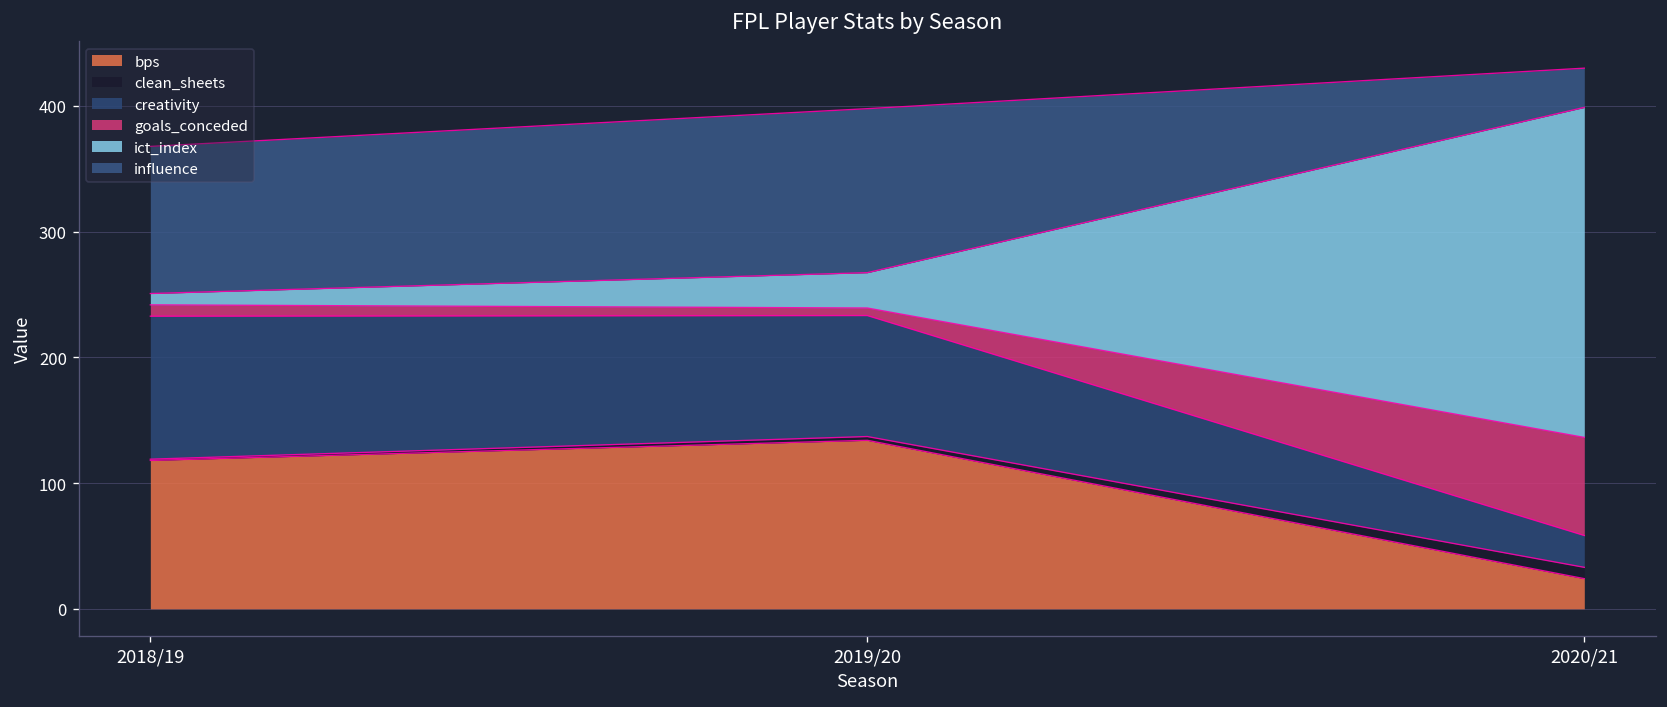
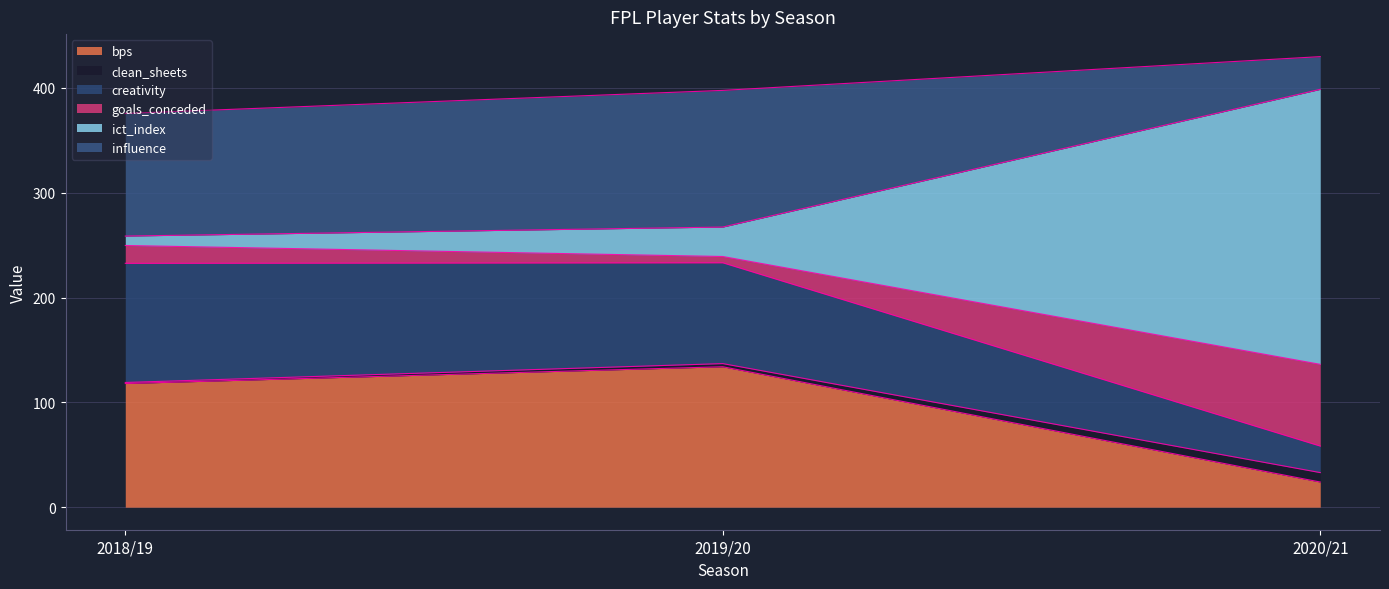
  {
    "bps": {
      "2019/20": 134,
      "2020/21": 24
    },
    "clean_sheets": {
      "2019/20": 3,
      "2020/21": 9
    },
    "goals_conceded": {
-     "2018/19": 9,
+     "2018/19": 17,
      "2019/20": 6,
      "2020/21": 78
    },
    "ict_index": {
      "2018/19": 9,
      "2019/20": 28,
      "2020/21": 262
    }
  }
